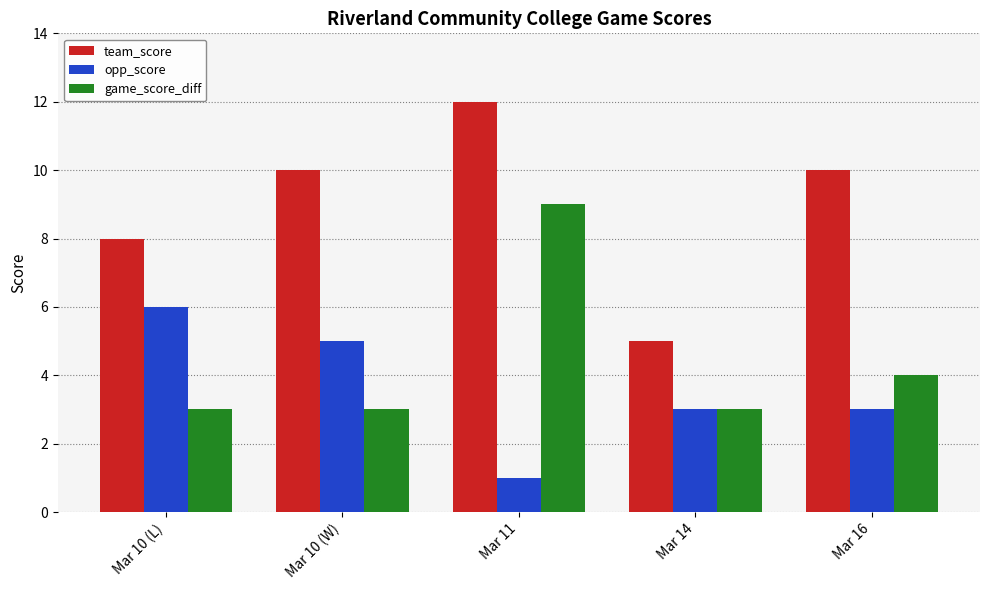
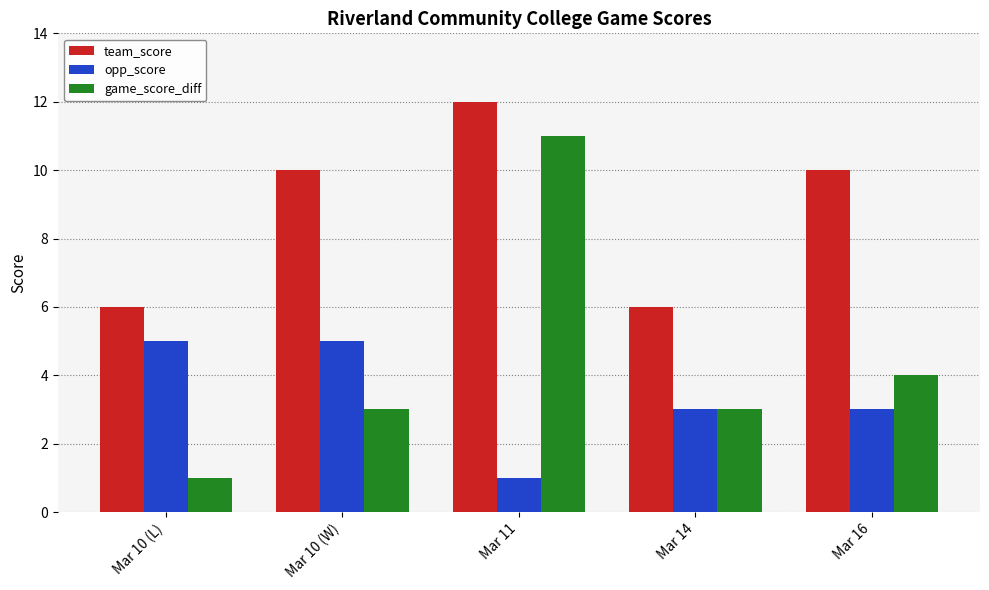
  {
    "team_score": {
-     "Mar 10 (L)": 8,
+     "Mar 10 (L)": 6,
      "Mar 10 (W)": 10,
      "Mar 11": 12,
-     "Mar 14": 5,
+     "Mar 14": 6,
      "Mar 16": 10
    },
    "opp_score": {
-     "Mar 10 (L)": 6,
+     "Mar 10 (L)": 5,
      "Mar 10 (W)": 5,
      "Mar 11": 1,
      "Mar 14": 3,
      "Mar 16": 3
    },
    "game_score_diff": {
-     "Mar 10 (L)": 3,
+     "Mar 10 (L)": 1,
      "Mar 10 (W)": 3,
-     "Mar 11": 9,
+     "Mar 11": 11,
      "Mar 14": 3,
      "Mar 16": 4
    }
  }
